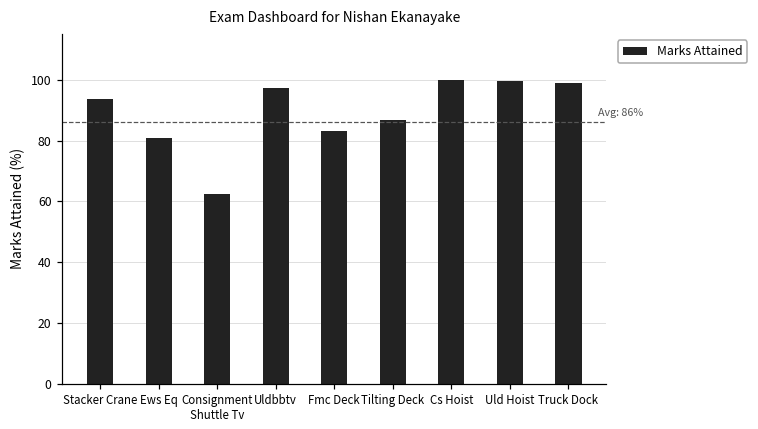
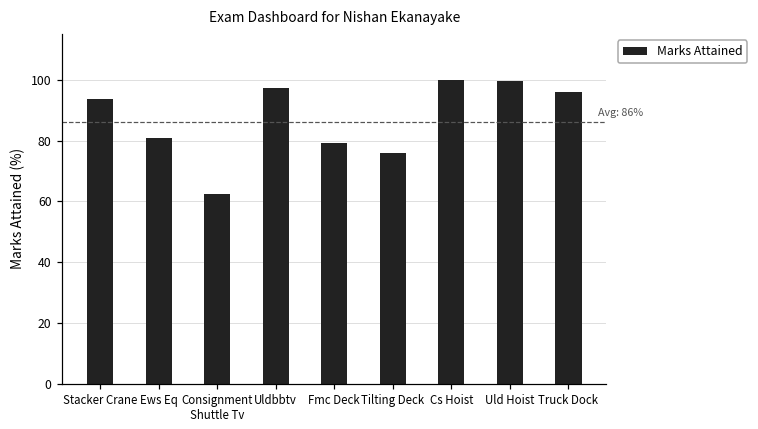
  {
    "Stacker Crane": 94,
    "Ews Eq": 81,
    "Consignment Shuttle Tv": 63,
    "Uldbbtv": 97,
-   "Fmc Deck": 83,
-   "Tilting Deck": 87,
+   "Fmc Deck": 79,
+   "Tilting Deck": 76,
    "Cs Hoist": 100,
    "Uld Hoist": 99,
-   "Truck Dock": 99
+   "Truck Dock": 96
  }
